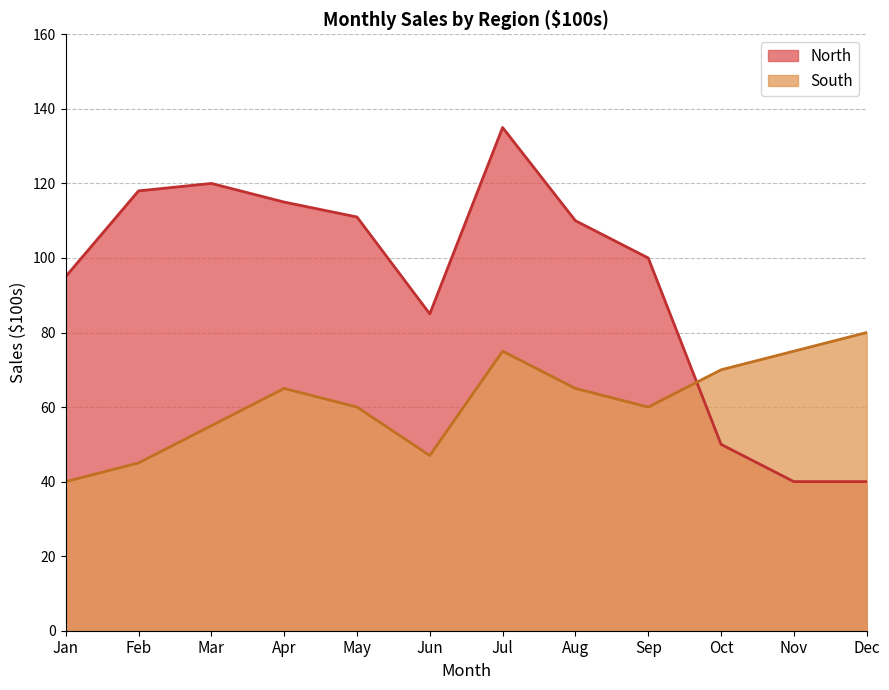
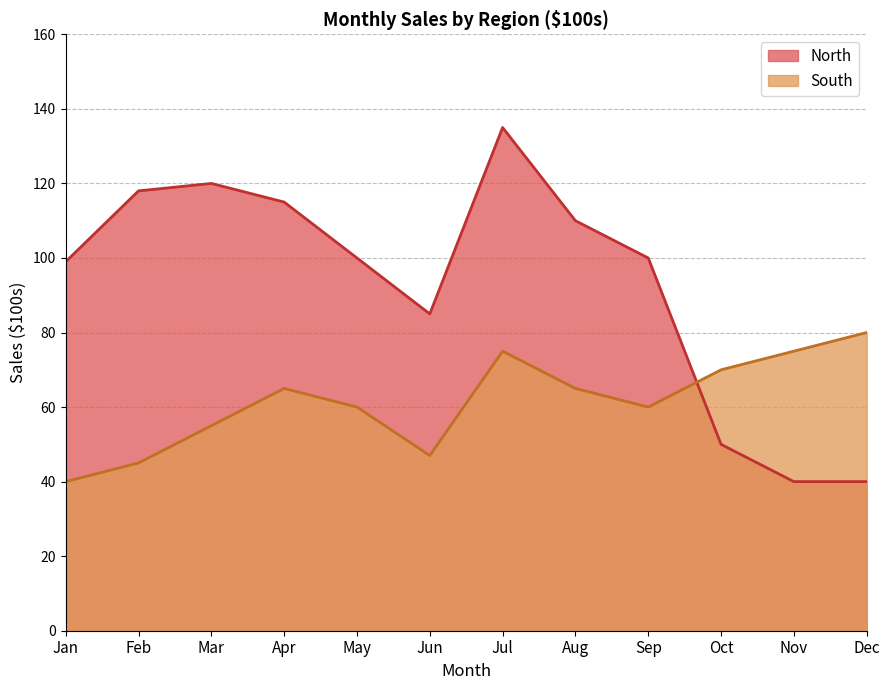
  {
    "North": {
-     "Jan": 95,
+     "Jan": 99,
      "Feb": 118,
      "Mar": 120,
      "Apr": 115,
-     "May": 111,
+     "May": 100,
      "Jun": 85,
      "Jul": 135,
      "Aug": 110,
      "Sep": 100,
      "Oct": 50,
      "Nov": 40,
      "Dec": 40
    },
    "South": {
      "Jan": 40,
      "Feb": 45,
      "Mar": 55,
      "Apr": 65,
      "May": 60,
      "Jun": 47,
      "Jul": 75,
      "Aug": 65,
      "Sep": 60,
      "Oct": 70,
      "Nov": 75,
      "Dec": 80
    }
  }
